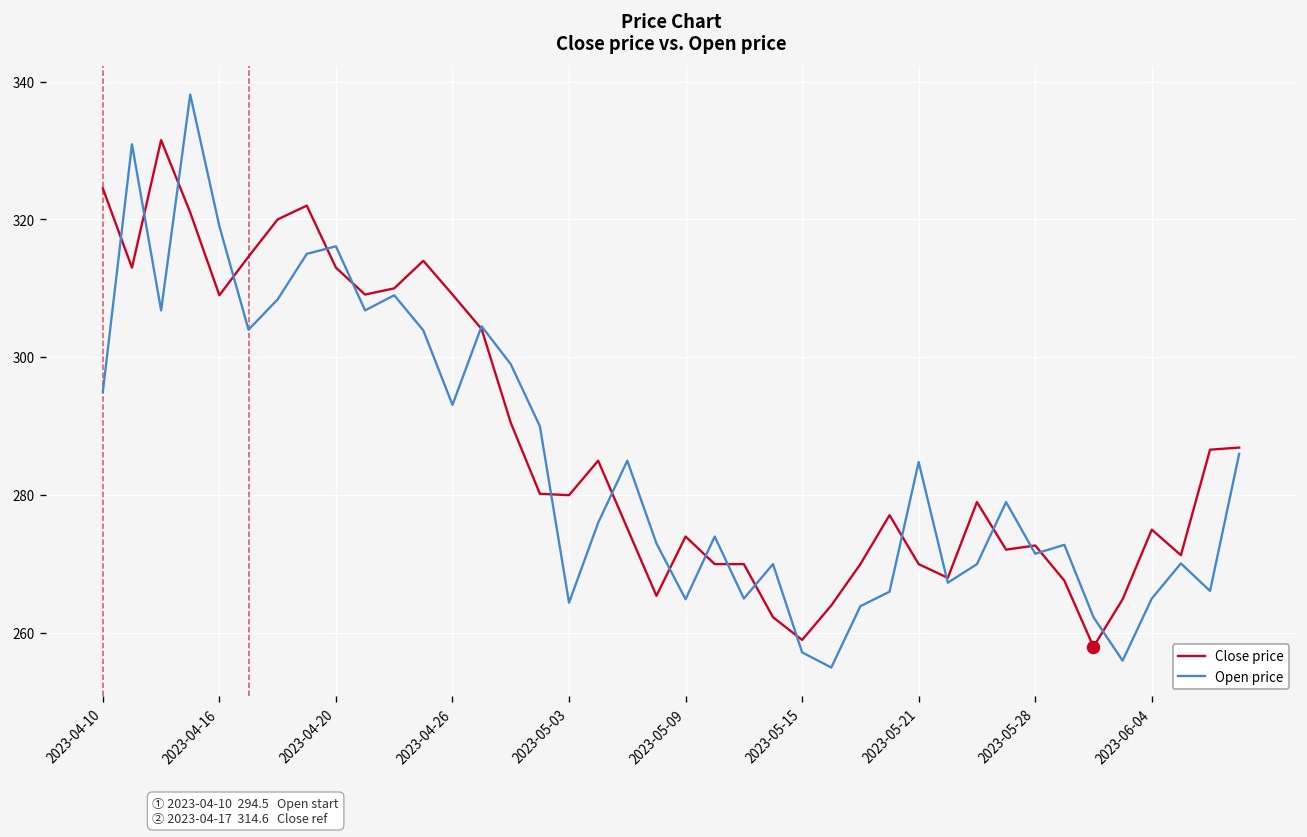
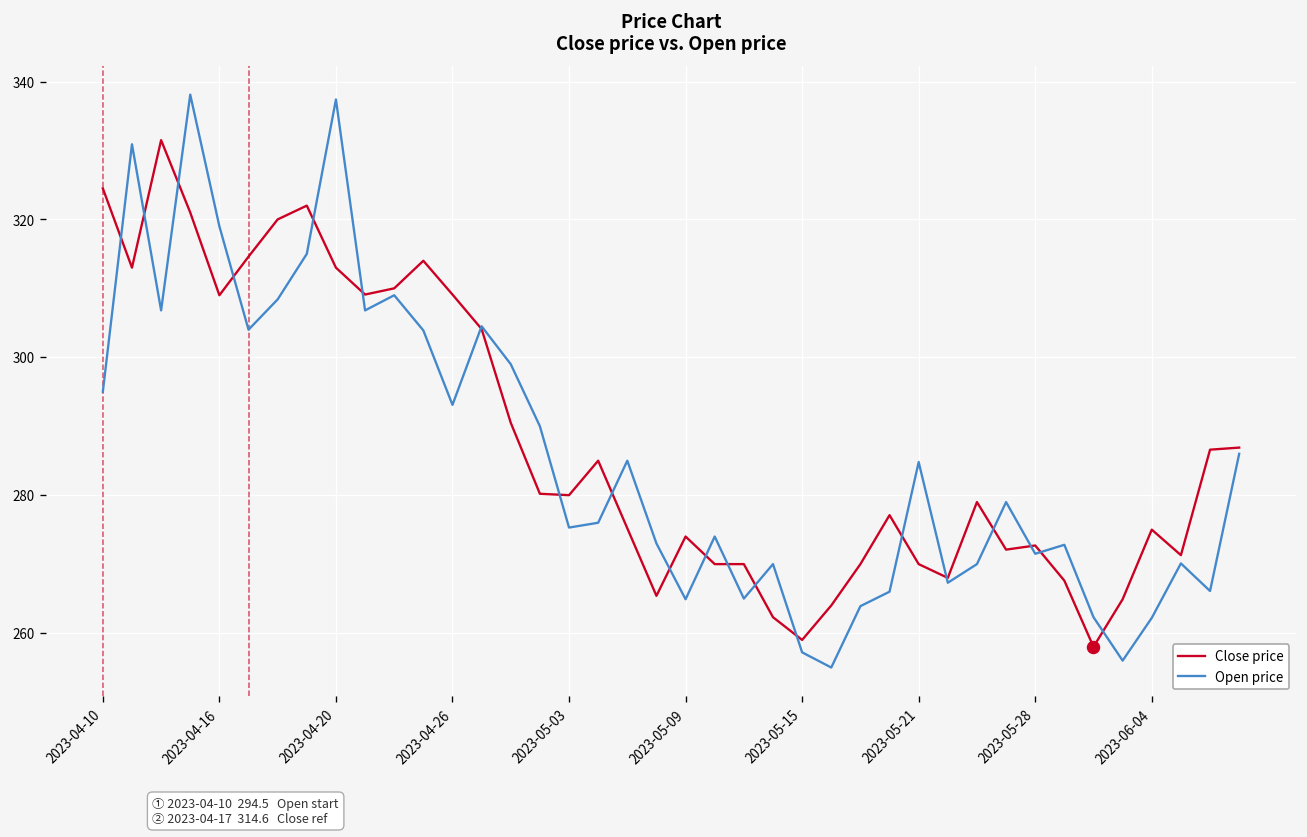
  {
    "Open price": {
      "2023-04-10": 295,
      "2023-04-16": 319,
-     "2023-04-20": 316,
+     "2023-04-20": 337,
      "2023-04-26": 293,
-     "2023-05-03": 264,
+     "2023-05-03": 275,
      "2023-05-09": 265,
      "2023-05-15": 257,
      "2023-05-21": 285,
      "2023-05-28": 272,
-     "2023-06-04": 265
+     "2023-06-04": 262
    }
  }
